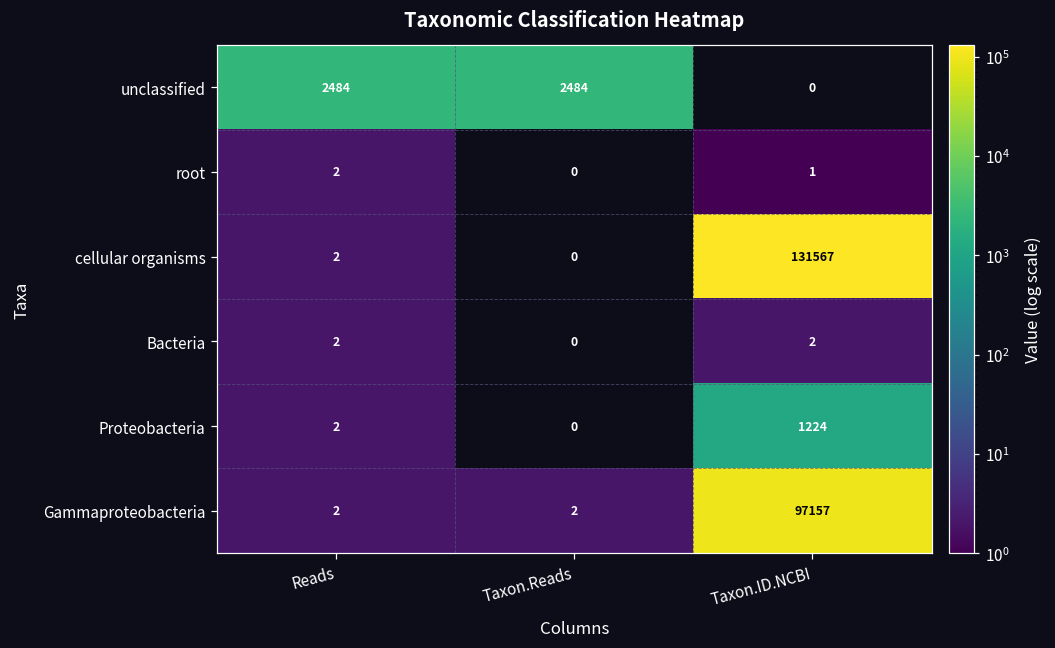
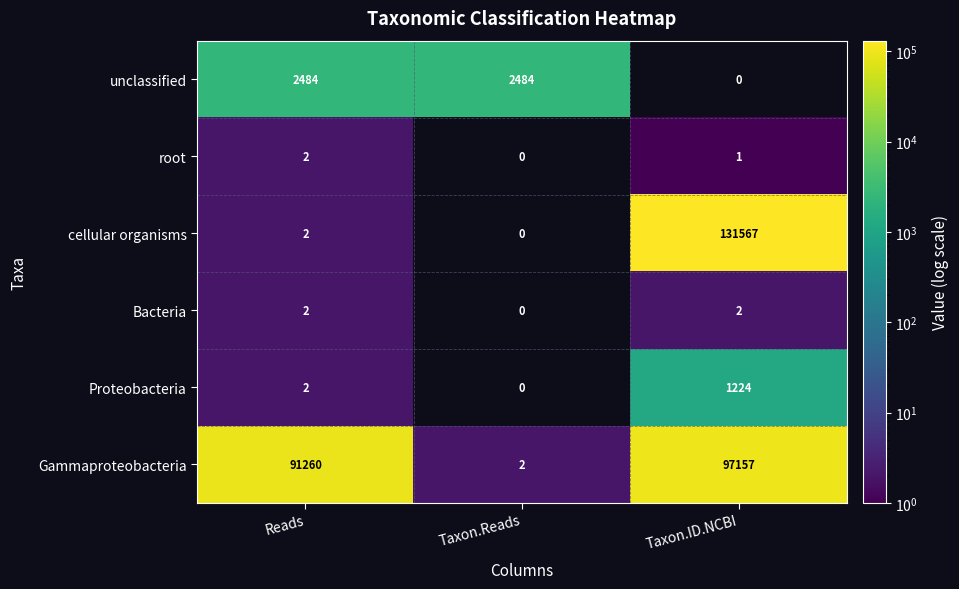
  {
    "unclassified": {
      "Reads": 2484,
      "Taxon.Reads": 2484
    },
    "root": {
      "Reads": 2,
      "Taxon.ID.NCBI": 1
    },
    "cellular organisms": {
      "Reads": 2,
      "Taxon.ID.NCBI": 131567
    },
    "Bacteria": {
      "Reads": 2,
      "Taxon.ID.NCBI": 2
    },
    "Proteobacteria": {
      "Reads": 2,
      "Taxon.ID.NCBI": 1224
    },
    "Gammaproteobacteria": {
-     "Reads": 2,
+     "Reads": 91260,
      "Taxon.Reads": 2,
      "Taxon.ID.NCBI": 97157
    }
  }
